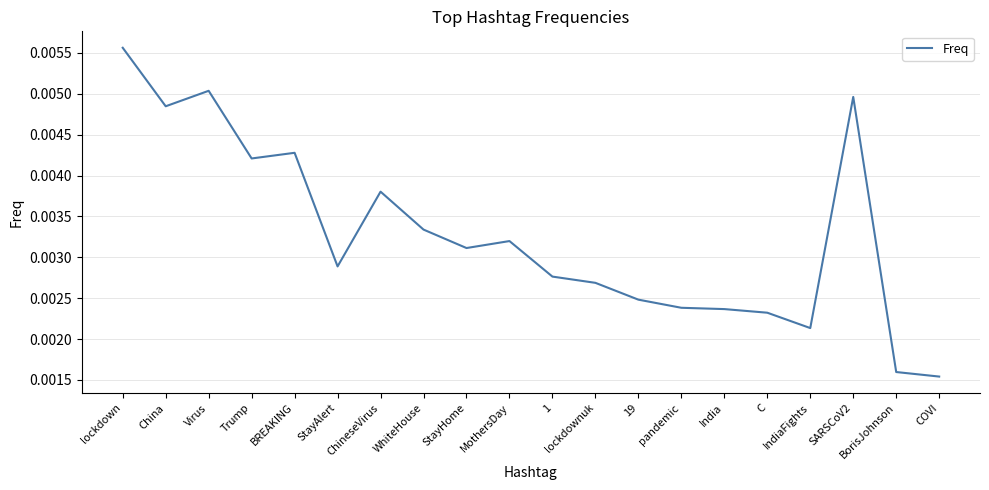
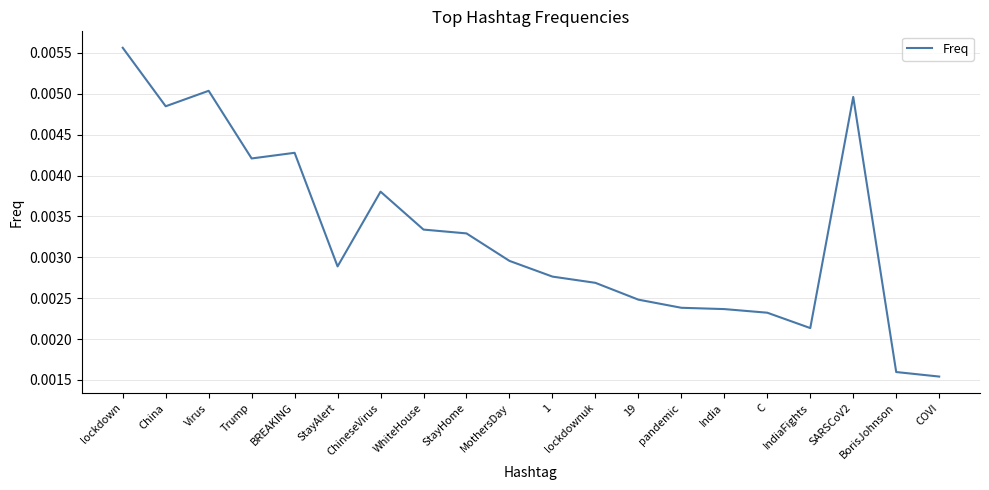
  {
    "lockdown": 0.0056,
    "China": 0.0048,
    "Virus": 0.0050,
    "Trump": 0.0042,
    "BREAKING": 0.0043,
    "StayAlert": 0.0029,
    "ChineseVirus": 0.0038,
    "WhiteHouse": 0.0033,
-   "StayHome": 0.0031,
-   "MothersDay": 0.0032,
+   "StayHome": 0.0033,
+   "MothersDay": 0.0030,
    "1": 0.0028,
    "lockdownuk": 0.0027,
    "19": 0.0025,
    "pandemic": 0.0024,
    "India": 0.0024,
    "C": 0.0023,
    "IndiaFights": 0.0021,
    "SARSCoV2": 0.0050,
    "BorisJohnson": 0.0016,
    "COVI": 0.0015
  }
